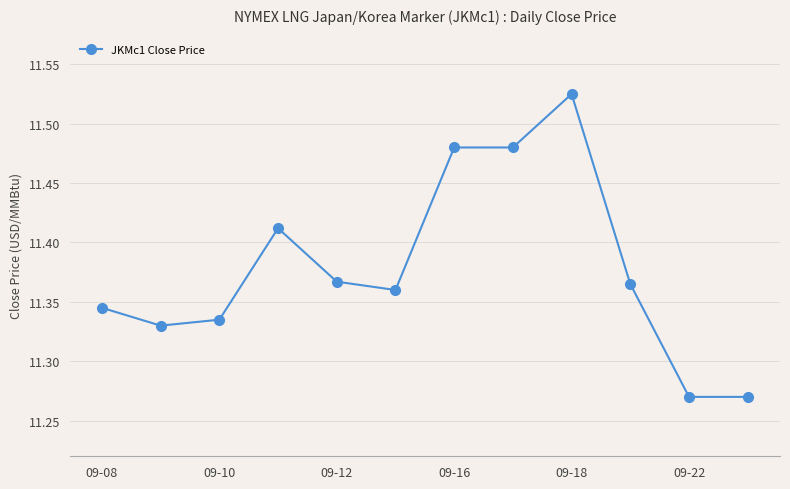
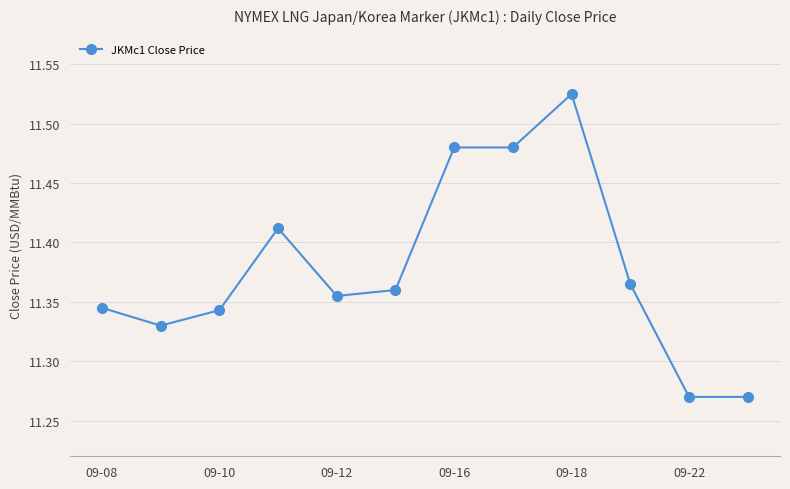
  {
    "09-08": 11.345,
-   "09-10": 11.335,
-   "09-12": 11.367,
+   "09-10": 11.343,
+   "09-12": 11.355,
    "09-16": 11.480,
    "09-18": 11.525,
    "09-22": 11.270
  }
